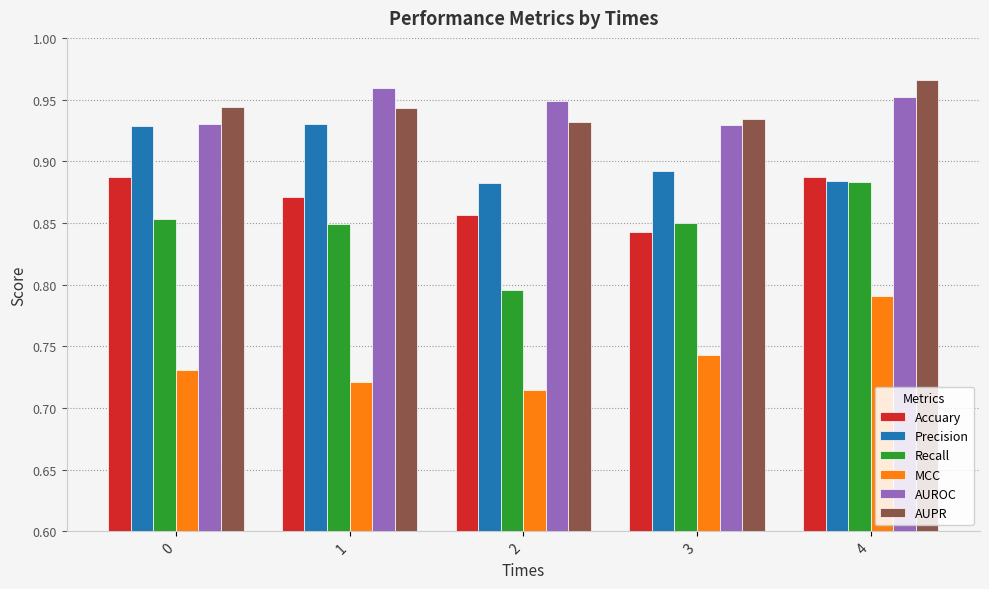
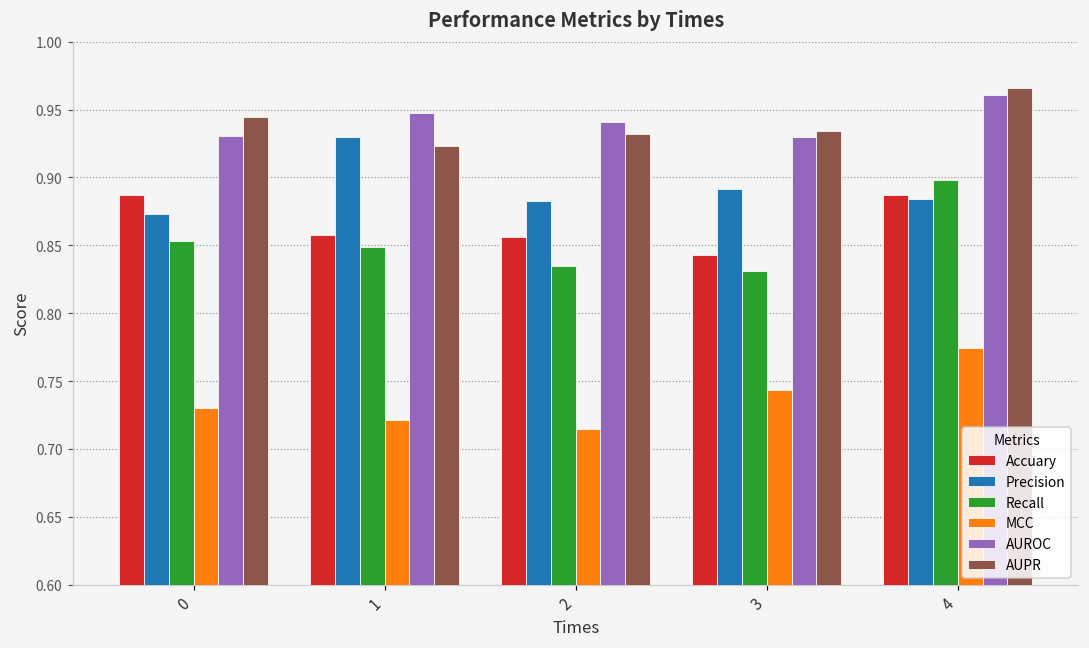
  {
    "Accuary": {
      "0": 0.887,
-     "1": 0.871,
+     "1": 0.858,
      "2": 0.856,
      "3": 0.843,
      "4": 0.887
    },
    "Precision": {
-     "0": 0.928,
+     "0": 0.873,
      "1": 0.930,
      "2": 0.883,
      "3": 0.892,
      "4": 0.884
    },
    "Recall": {
      "0": 0.853,
      "1": 0.849,
-     "2": 0.795,
-     "3": 0.850,
-     "4": 0.883
+     "2": 0.834,
+     "3": 0.831,
+     "4": 0.898
    },
    "MCC": {
      "0": 0.730,
      "1": 0.721,
      "2": 0.714,
      "3": 0.743,
-     "4": 0.790
+     "4": 0.774
    },
    "AUROC": {
      "0": 0.930,
-     "1": 0.960,
-     "2": 0.949,
+     "1": 0.947,
+     "2": 0.941,
      "3": 0.929,
-     "4": 0.952
+     "4": 0.961
    },
    "AUPR": {
      "0": 0.944,
-     "1": 0.943,
+     "1": 0.923,
      "2": 0.932,
      "3": 0.934,
      "4": 0.966
    }
  }
